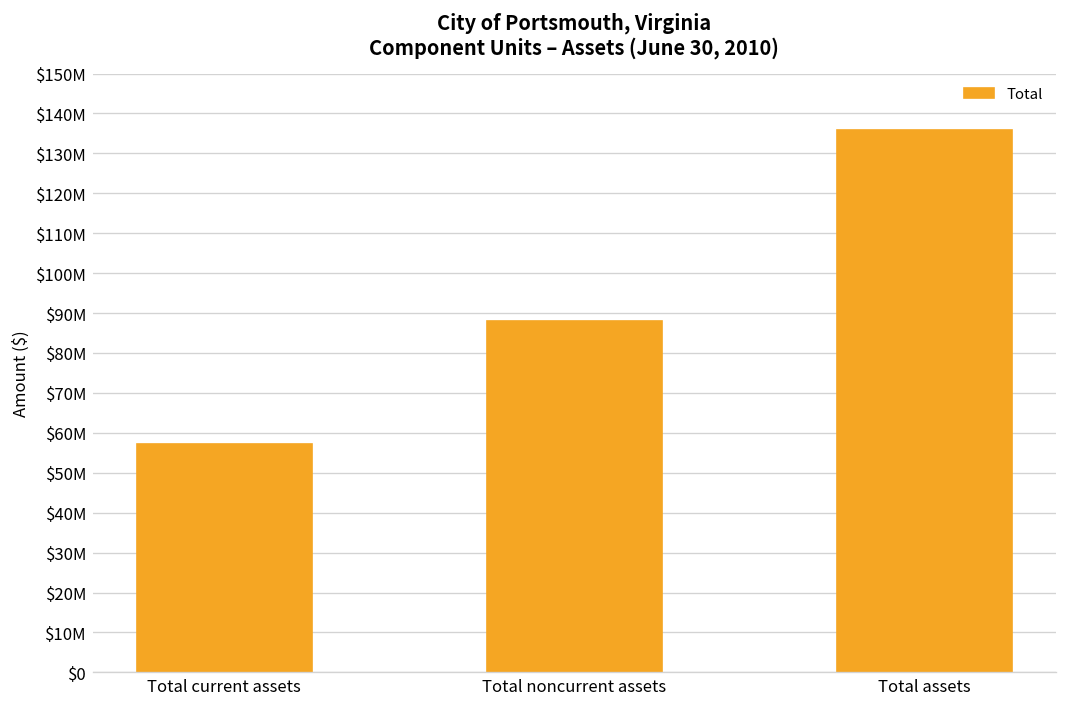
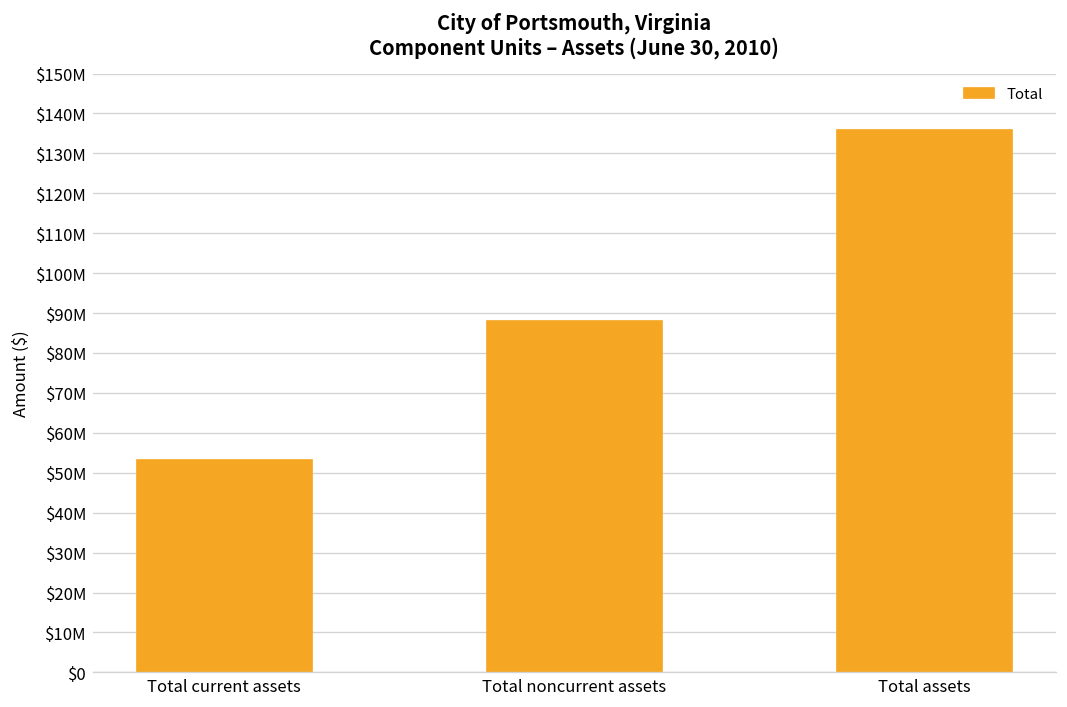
  {
-   "Total current assets": "$57000000",
+   "Total current assets": "$53000000",
    "Total noncurrent assets": "$88000000",
    "Total assets": "$136000000"
  }
